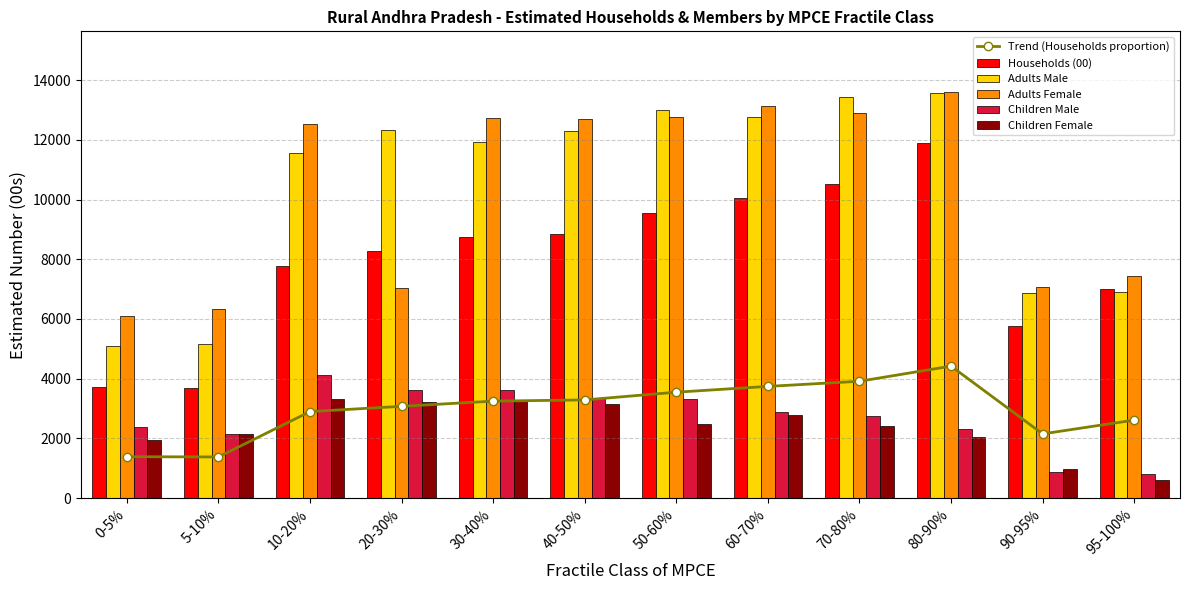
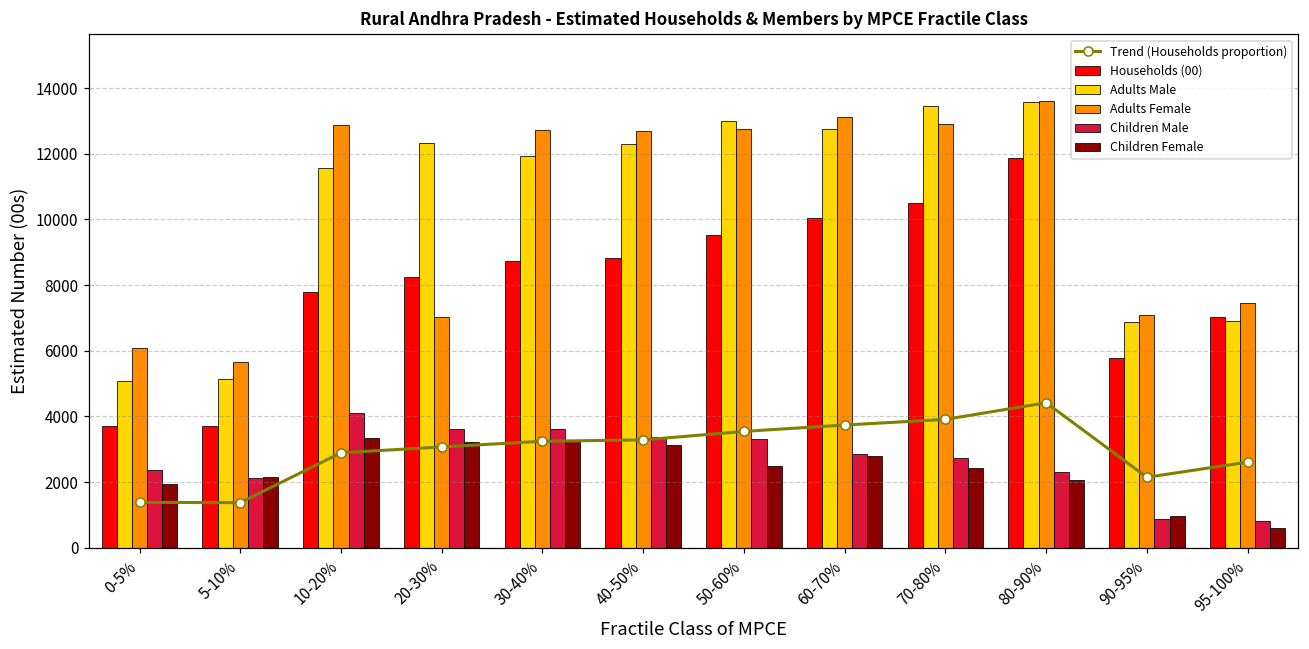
  {
    "Households (00)": {
      "0-5%": 3700,
      "5-10%": 3700,
      "10-20%": 7800,
      "20-30%": 8300,
      "30-40%": 8700,
      "40-50%": 8800,
      "50-60%": 9500,
      "60-70%": 10100,
      "70-80%": 10500,
      "80-90%": 11900,
      "90-95%": 5800,
      "95-100%": 7000
    },
    "Trend (Households proportion)": {
      "0-5%": 1400,
      "5-10%": 1400,
      "10-20%": 2900,
      "20-30%": 3100,
      "30-40%": 3200,
      "40-50%": 3300,
      "50-60%": 3500,
      "60-70%": 3700,
      "70-80%": 3900,
      "80-90%": 4400,
      "90-95%": 2100,
      "95-100%": 2600
    },
    "Adults Male": {
      "0-5%": 5100,
      "5-10%": 5200,
      "10-20%": 11600,
      "20-30%": 12300,
      "30-40%": 11900,
      "40-50%": 12300,
      "50-60%": 13000,
      "60-70%": 12800,
      "70-80%": 13400,
      "80-90%": 13600,
      "90-95%": 6900,
      "95-100%": 6900
    },
    "Adults Female": {
      "0-5%": 6100,
-     "5-10%": 6300,
-     "10-20%": 12500,
+     "5-10%": 5700,
+     "10-20%": 12900,
      "20-30%": 7000,
      "30-40%": 12700,
      "40-50%": 12700,
      "50-60%": 12800,
      "60-70%": 13100,
      "70-80%": 12900,
      "80-90%": 13600,
      "90-95%": 7100,
      "95-100%": 7400
    },
    "Children Male": {
      "0-5%": 2400,
      "5-10%": 2100,
      "10-20%": 4100,
      "20-30%": 3600,
      "30-40%": 3600,
      "40-50%": 3400,
      "50-60%": 3300,
      "60-70%": 2900,
      "70-80%": 2700,
      "80-90%": 2300,
      "90-95%": 900,
      "95-100%": 800
    },
    "Children Female": {
      "0-5%": 1900,
      "5-10%": 2200,
      "10-20%": 3300,
      "20-30%": 3200,
      "30-40%": 3300,
      "40-50%": 3100,
      "50-60%": 2500,
      "60-70%": 2800,
      "70-80%": 2400,
      "80-90%": 2100,
      "90-95%": 1000,
      "95-100%": 600
    }
  }
